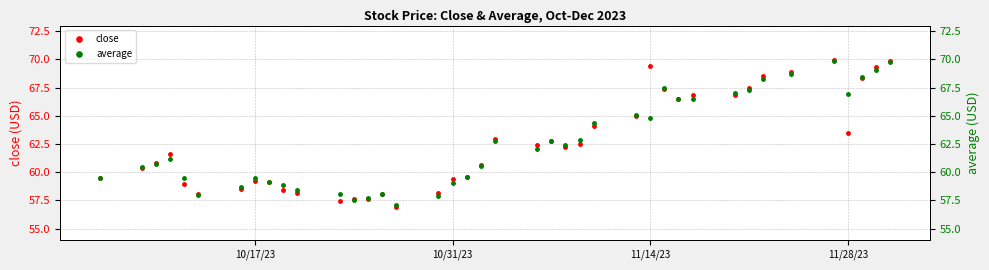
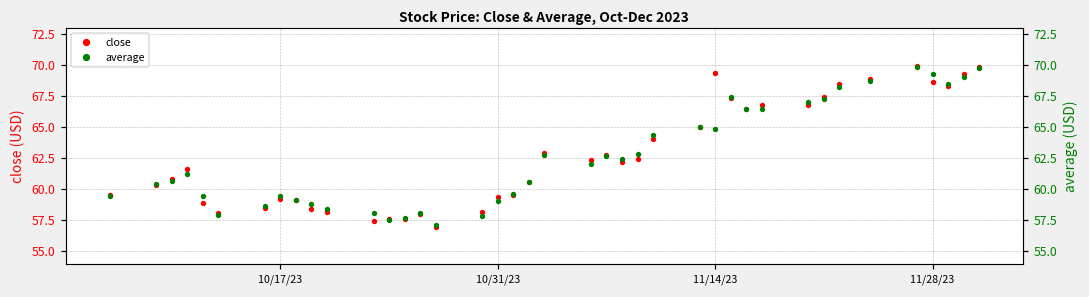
  {
    "close": {
      "10/17/23": 59.2,
      "10/31/23": 59.4,
      "11/14/23": 69.4,
-     "11/28/23": 63.4
+     "11/28/23": 68.6
    },
    "average": {
      "10/17/23": 59.5,
      "10/31/23": 59.0,
      "11/14/23": 64.8,
-     "11/28/23": 66.9
+     "11/28/23": 69.3
    }
  }
